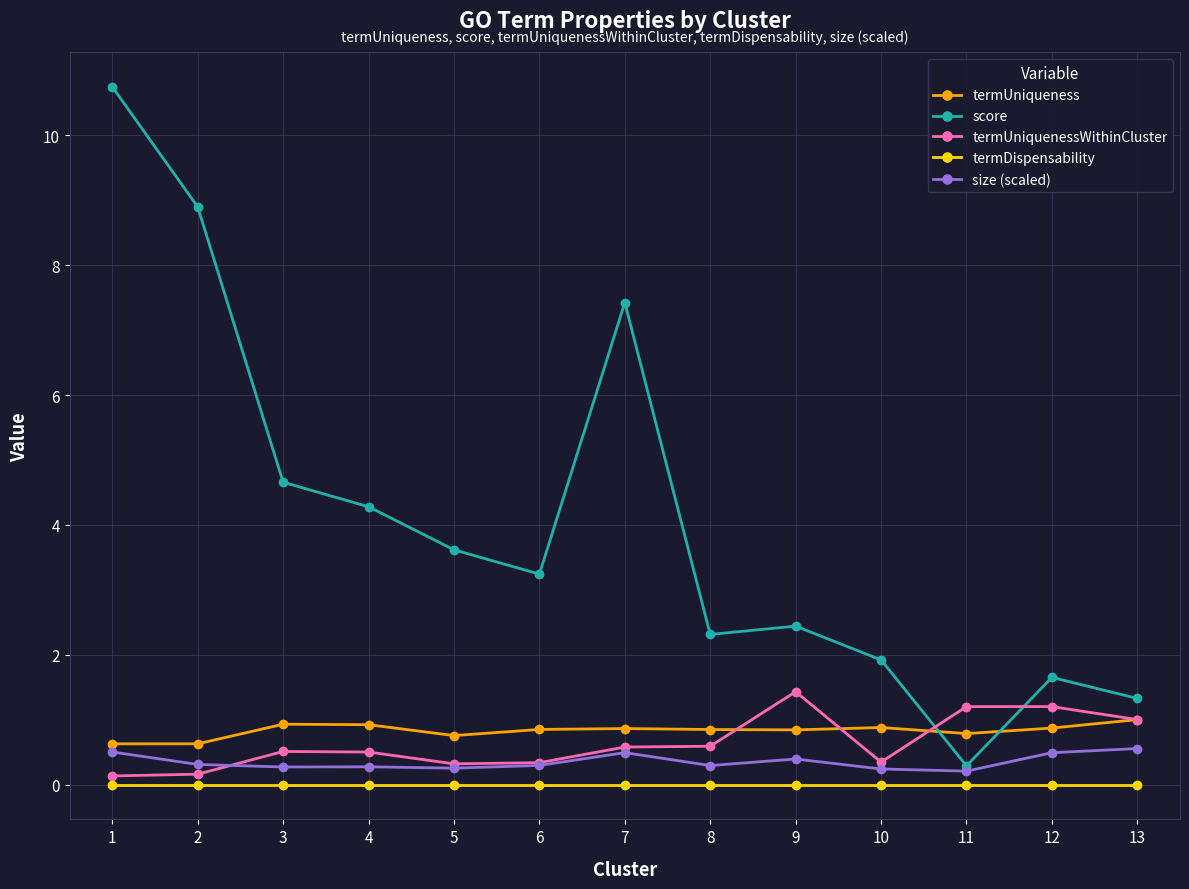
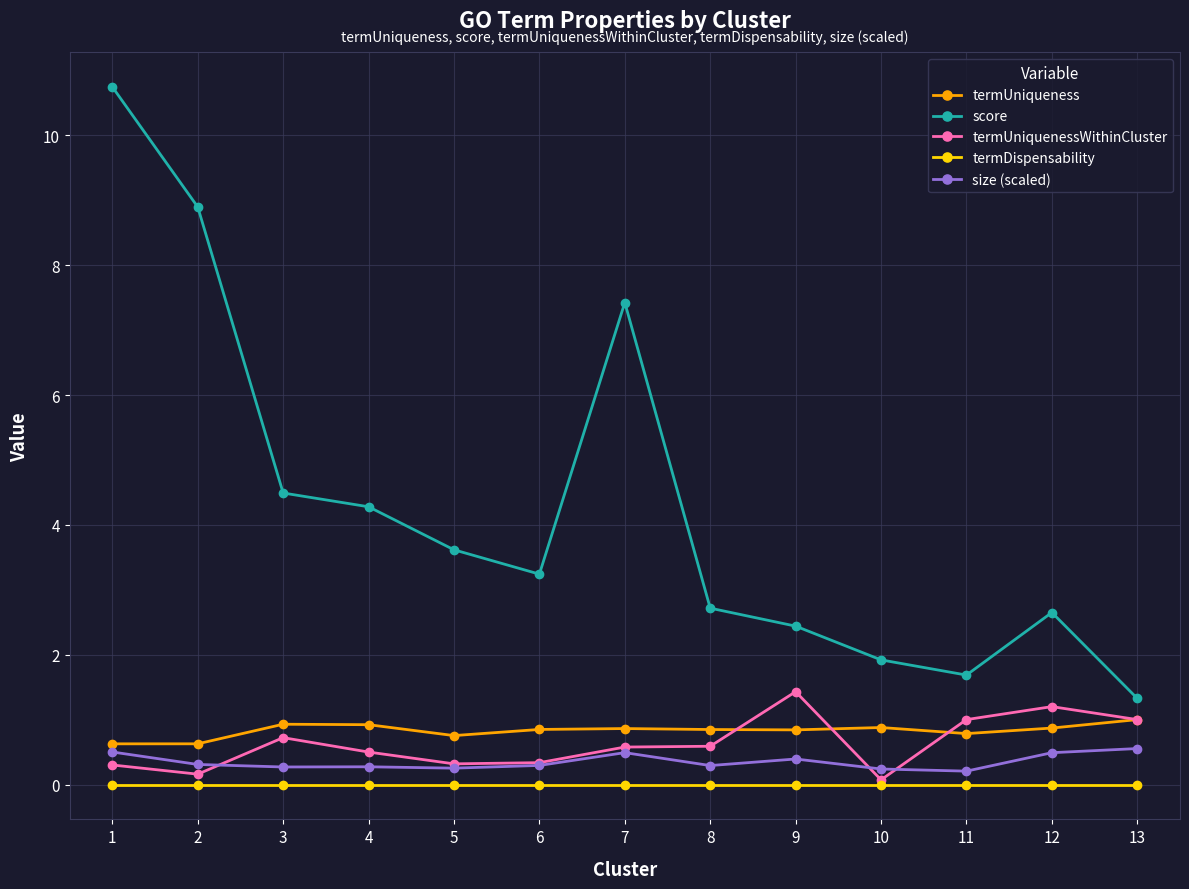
  {
    "score": {
      "1": 10.7,
      "2": 8.9,
-     "3": 4.7,
+     "3": 4.5,
      "4": 4.3,
      "5": 3.6,
      "6": 3.2,
      "7": 7.4,
-     "8": 2.3,
+     "8": 2.7,
      "9": 2.4,
      "10": 1.9,
-     "11": 0.3,
-     "12": 1.7,
+     "11": 1.7,
+     "12": 2.7,
      "13": 1.3
    },
    "termUniquenessWithinCluster": {
-     "1": 0.1,
+     "1": 0.3,
      "2": 0.2,
-     "3": 0.5,
+     "3": 0.7,
      "4": 0.5,
      "5": 0.3,
      "6": 0.3,
      "7": 0.6,
      "8": 0.6,
      "9": 1.4,
-     "10": 0.3,
-     "11": 1.2,
+     "10": 0.1,
+     "11": 1.0,
      "12": 1.2
    },
    "size (scaled)": {
      "1": 0.5,
      "2": 0.3,
      "3": 0.3,
      "4": 0.3,
      "5": 0.3,
      "6": 0.3,
      "7": 0.5,
      "8": 0.3,
      "9": 0.4,
      "10": 0.2,
      "11": 0.2,
      "12": 0.5,
      "13": 0.6
    }
  }
